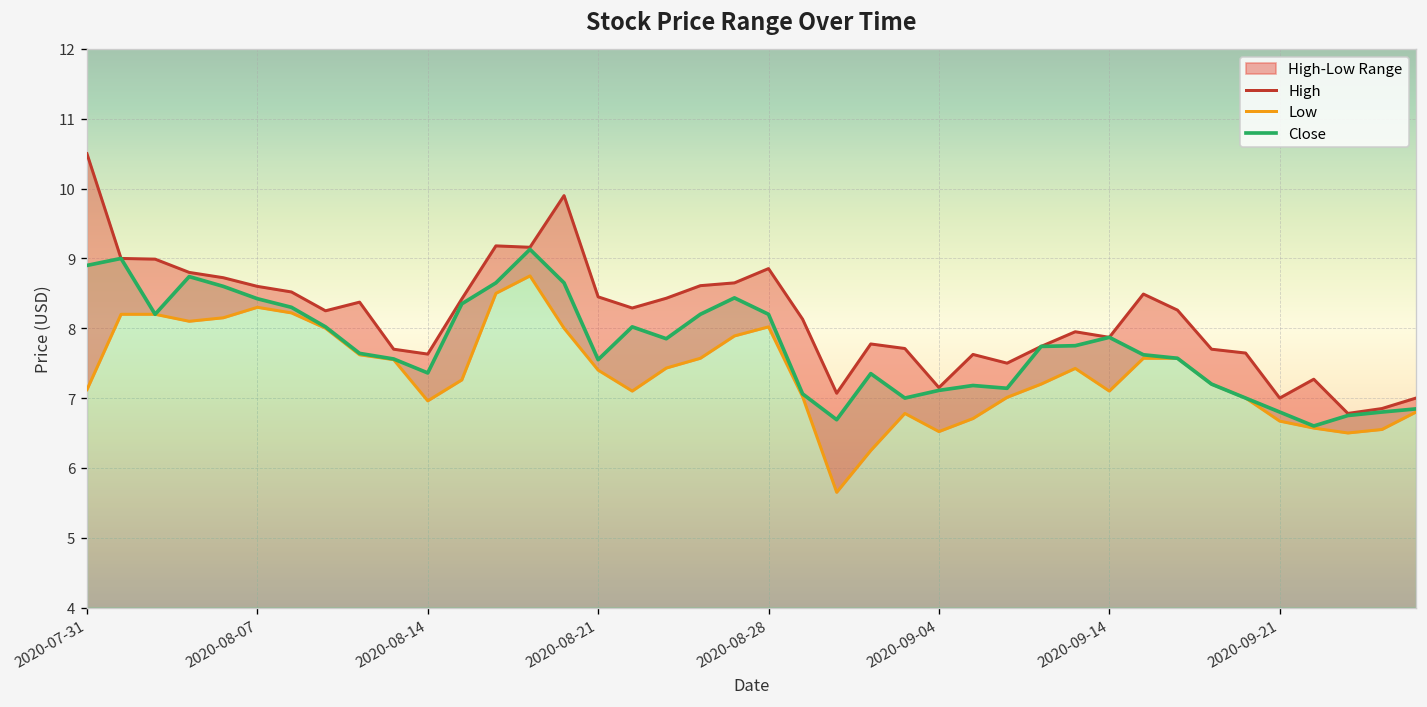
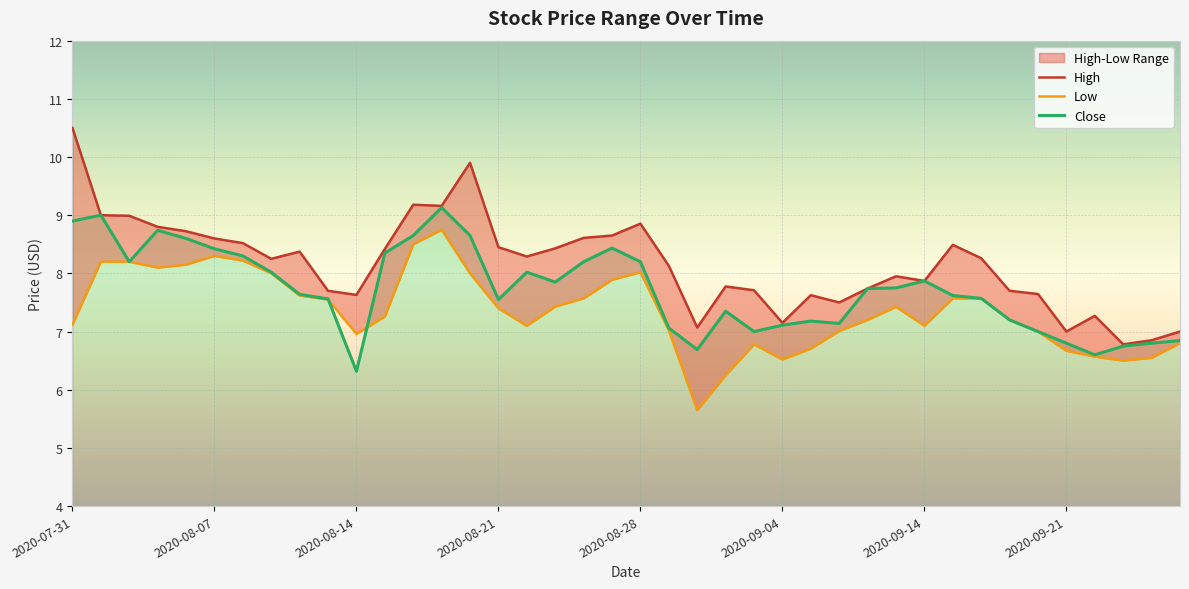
  {
    "High-Low Range": {
      "2020-07-31": 10.5,
      "2020-08-07": 8.6,
      "2020-08-14": 7.6,
      "2020-08-21": 8.4,
      "2020-08-28": 8.9,
      "2020-09-21": 7.0
    },
    "Low": {
      "2020-07-31": 7.1,
      "2020-08-07": 8.3,
      "2020-08-14": 7.0,
      "2020-08-21": 7.4,
      "2020-08-28": 8.0,
      "2020-09-04": 6.5,
      "2020-09-14": 7.1,
      "2020-09-21": 6.7
    },
    "Close": {
      "2020-07-31": 8.9,
      "2020-08-07": 8.4,
-     "2020-08-14": 7.4,
+     "2020-08-14": 6.3,
      "2020-08-21": 7.6,
      "2020-08-28": 8.2,
      "2020-09-21": 6.8
    }
  }
